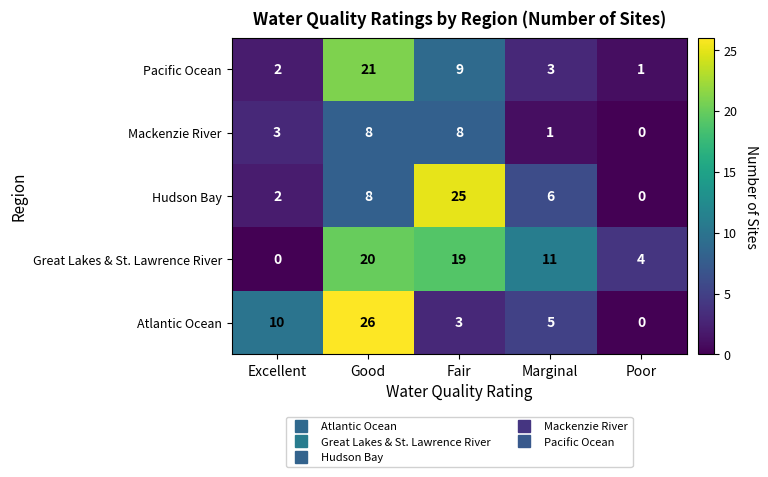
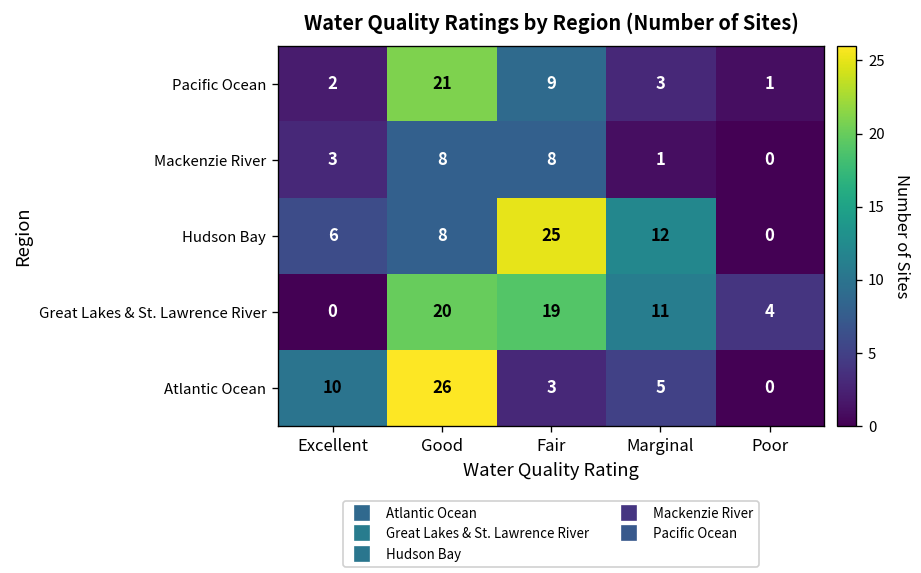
  {
    "Pacific Ocean": {
      "Excellent": 2,
      "Good": 21,
      "Fair": 9,
      "Marginal": 3,
      "Poor": 1
    },
    "Mackenzie River": {
      "Excellent": 3,
      "Good": 8,
      "Fair": 8,
      "Marginal": 1,
      "Poor": 0
    },
    "Hudson Bay": {
-     "Excellent": 2,
+     "Excellent": 6,
      "Good": 8,
      "Fair": 25,
-     "Marginal": 6,
+     "Marginal": 12,
      "Poor": 0
    },
    "Great Lakes & St. Lawrence River": {
      "Excellent": 0,
      "Good": 20,
      "Fair": 19,
      "Marginal": 11,
      "Poor": 4
    },
    "Atlantic Ocean": {
      "Excellent": 10,
      "Good": 26,
      "Fair": 3,
      "Marginal": 5,
      "Poor": 0
    }
  }
